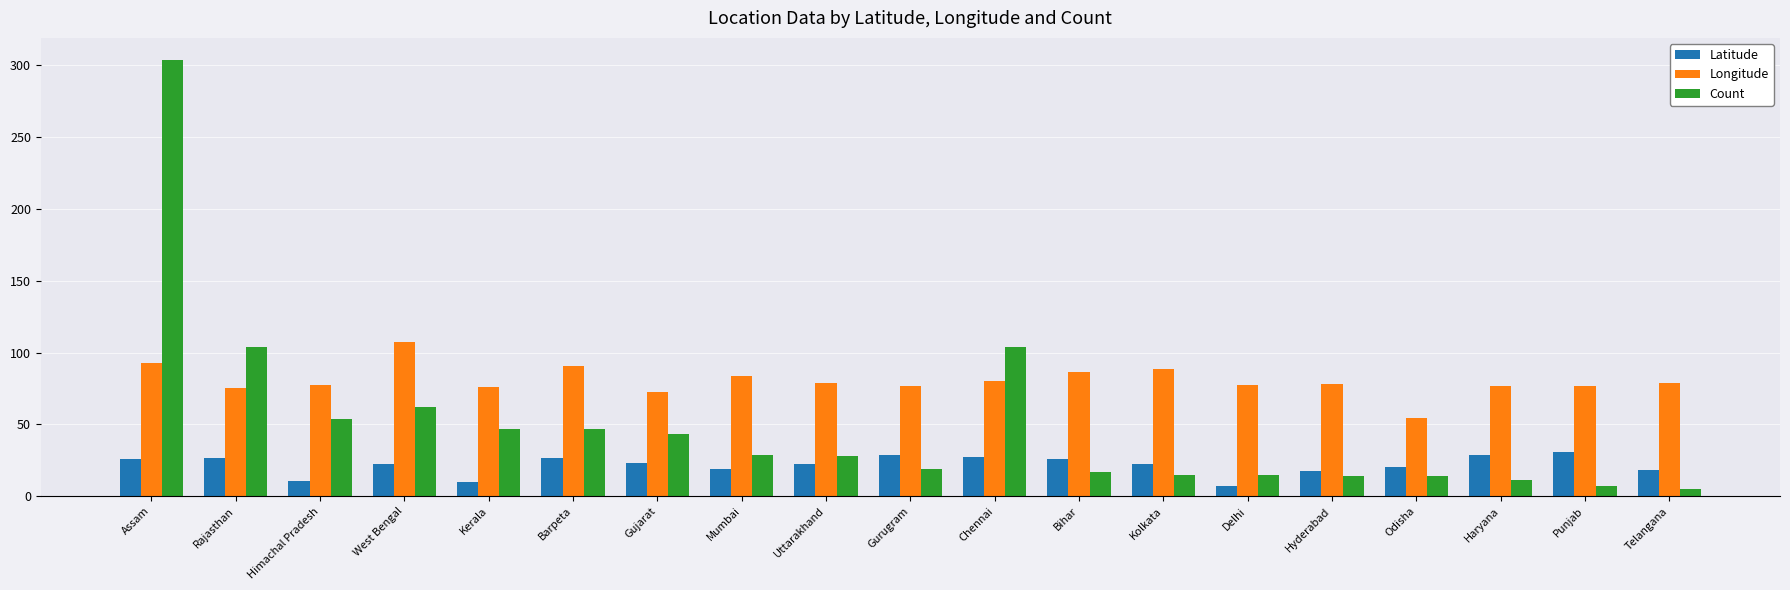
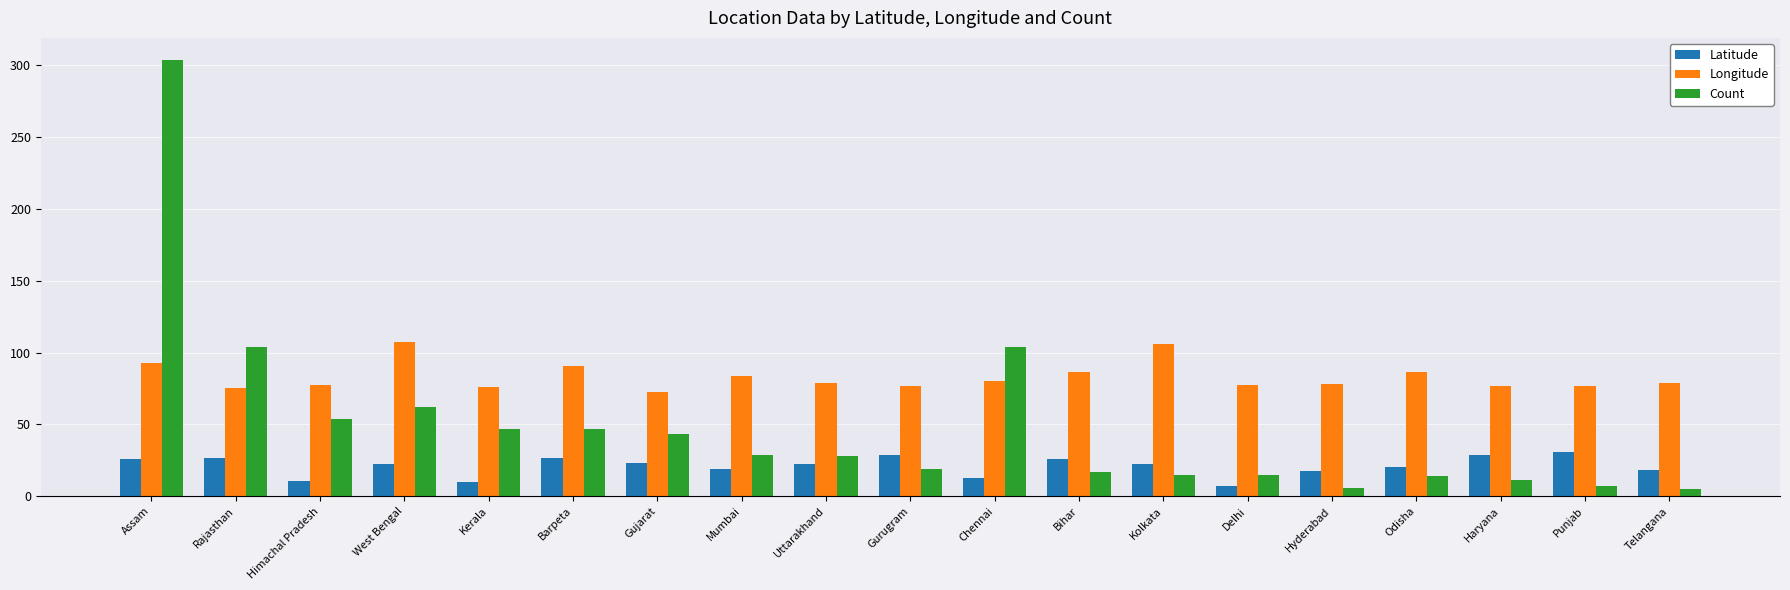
  {
    "Latitude": {
      "Assam": 26,
      "Rajasthan": 27,
      "Himachal Pradesh": 11,
      "West Bengal": 22,
      "Kerala": 10,
      "Barpeta": 26,
      "Gujarat": 23,
      "Mumbai": 19,
      "Uttarakhand": 22,
      "Gurugram": 28,
-     "Chennai": 27,
+     "Chennai": 13,
      "Bihar": 26,
      "Kolkata": 22,
      "Delhi": 7,
      "Hyderabad": 17,
      "Odisha": 20,
      "Haryana": 28,
      "Punjab": 31,
      "Telangana": 18
    },
    "Longitude": {
      "Assam": 93,
      "Rajasthan": 76,
      "Himachal Pradesh": 78,
      "West Bengal": 107,
      "Kerala": 76,
      "Barpeta": 91,
      "Gujarat": 73,
      "Mumbai": 83,
      "Uttarakhand": 79,
      "Gurugram": 77,
      "Chennai": 80,
      "Bihar": 87,
-     "Kolkata": 88,
+     "Kolkata": 106,
      "Delhi": 77,
      "Hyderabad": 78,
-     "Odisha": 54,
+     "Odisha": 86,
      "Haryana": 77,
      "Punjab": 77,
      "Telangana": 79
    },
    "Count": {
      "Assam": 304,
      "Rajasthan": 104,
      "Himachal Pradesh": 54,
      "West Bengal": 62,
      "Kerala": 47,
      "Barpeta": 47,
      "Gujarat": 43,
      "Mumbai": 29,
      "Uttarakhand": 28,
      "Gurugram": 19,
      "Chennai": 104,
      "Bihar": 17,
      "Kolkata": 15,
      "Delhi": 15,
-     "Hyderabad": 14,
+     "Hyderabad": 6,
      "Odisha": 14,
      "Haryana": 11,
      "Punjab": 7,
      "Telangana": 5
    }
  }
